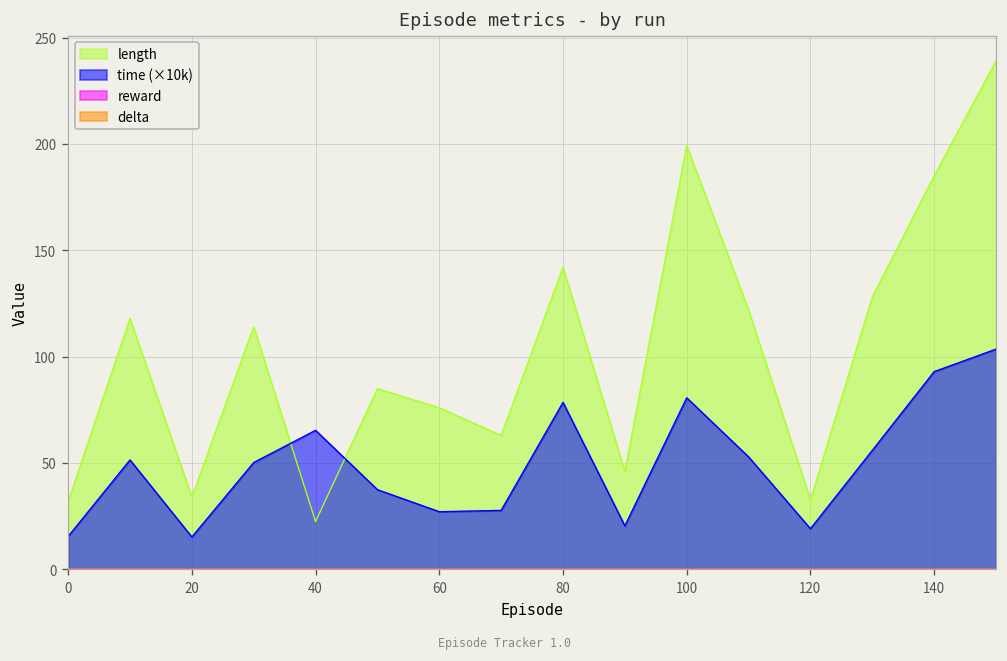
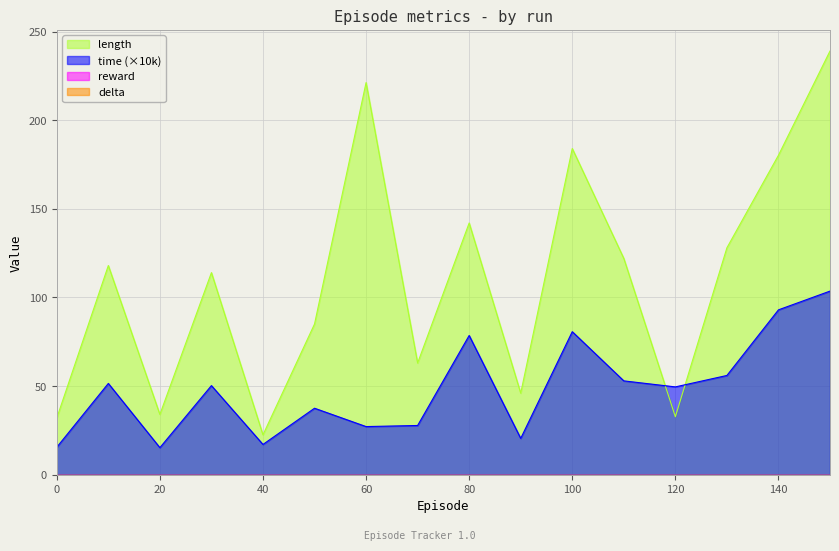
  {
    "length": {
      "0": 32,
      "20": 34,
      "40": 23,
-     "60": 76,
+     "60": 221,
      "80": 142,
-     "100": 199,
+     "100": 184,
      "120": 33,
-     "140": 185
+     "140": 180
    },
    "time (×10k)": {
      "0": 16,
      "20": 15,
-     "40": 65,
+     "40": 17,
      "60": 27,
      "80": 79,
      "100": 81,
-     "120": 19,
+     "120": 50,
      "140": 93
    },
    "delta": {
      "0": 0,
      "20": 0,
      "40": 0,
      "60": 0,
      "80": 0,
      "100": 0,
      "120": 0,
      "140": 0
    }
  }
